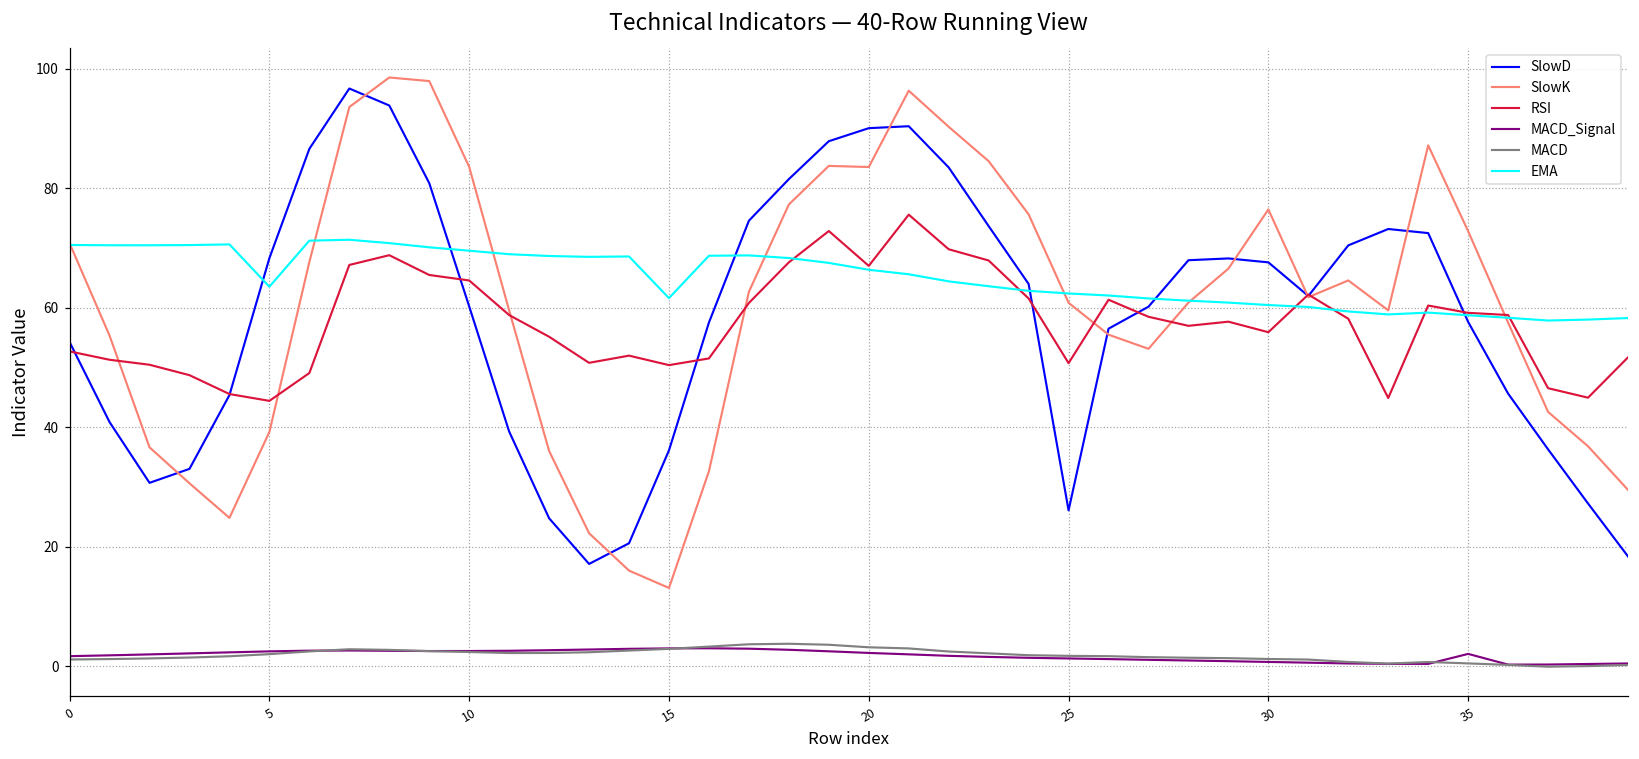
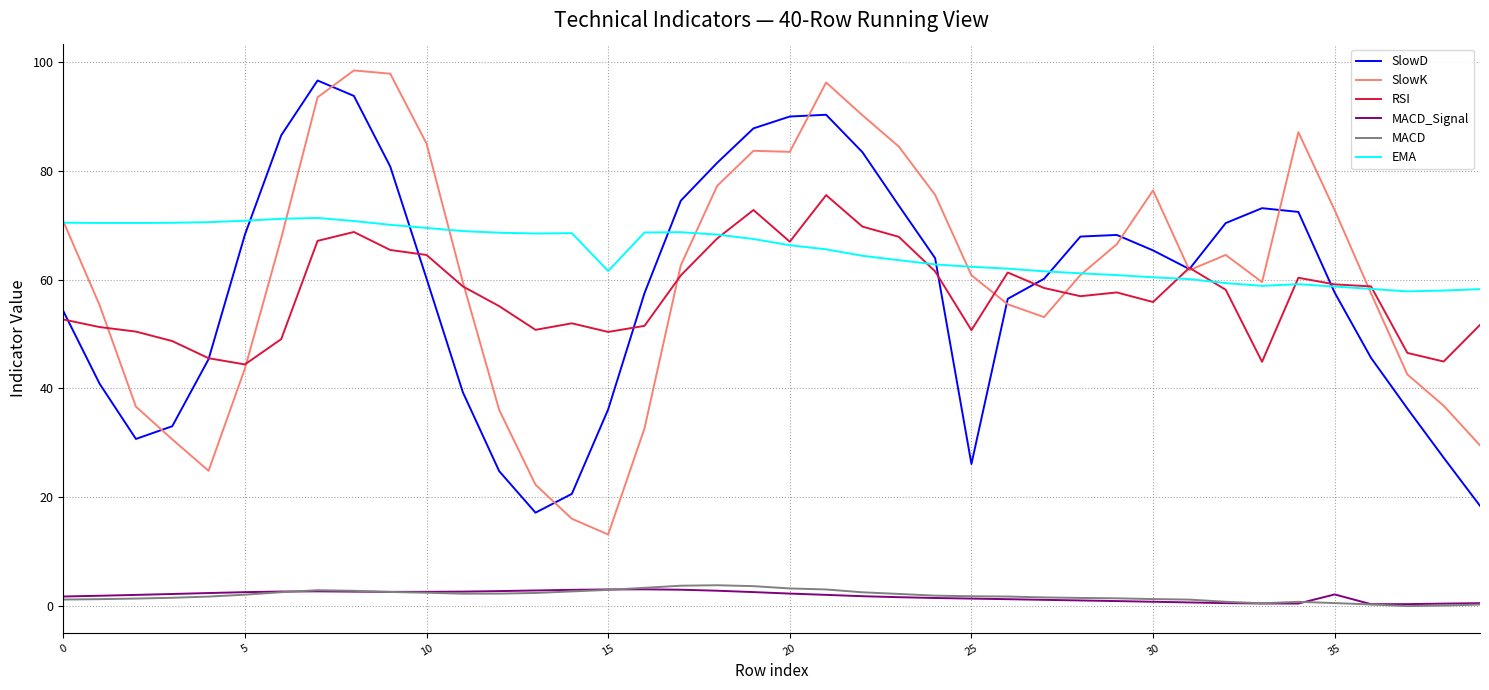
  {
    "SlowD": {
      "0": 54,
      "5": 68,
      "10": 60,
      "15": 36,
      "20": 90,
      "25": 26,
-     "30": 68,
+     "30": 65,
      "35": 58
    },
    "SlowK": {
-     "5": 39,
-     "10": 84,
+     "5": 44,
+     "10": 85,
      "15": 13,
      "20": 84,
      "25": 61,
      "30": 76,
      "35": 73
    },
    "RSI": {
      "0": 53,
      "5": 44,
      "10": 65,
      "15": 50,
      "20": 67,
      "25": 51,
      "30": 56
    },
    "MACD_Signal": {
      "0": 2,
      "20": 2,
      "30": 1,
      "35": 2
    },
    "MACD": {
      "0": 1,
      "20": 3,
      "30": 1,
      "35": 1
    },
    "EMA": {
-     "5": 64,
+     "5": 71,
      "10": 70,
      "15": 62,
      "20": 66,
      "25": 62,
      "30": 60
    }
  }
